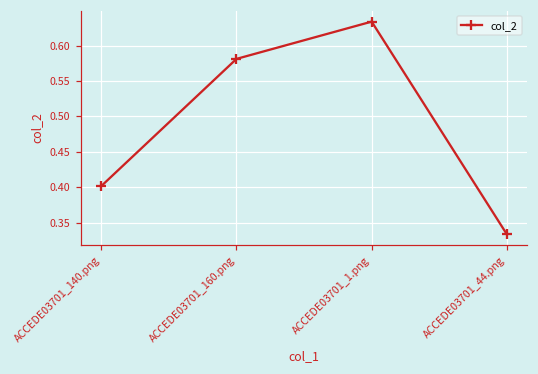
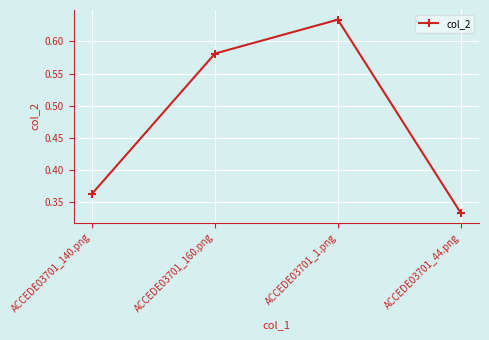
  {
-   "ACCEDE03701_140.png": 0.40,
+   "ACCEDE03701_140.png": 0.36,
    "ACCEDE03701_160.png": 0.58,
    "ACCEDE03701_1.png": 0.63,
    "ACCEDE03701_44.png": 0.33
  }
